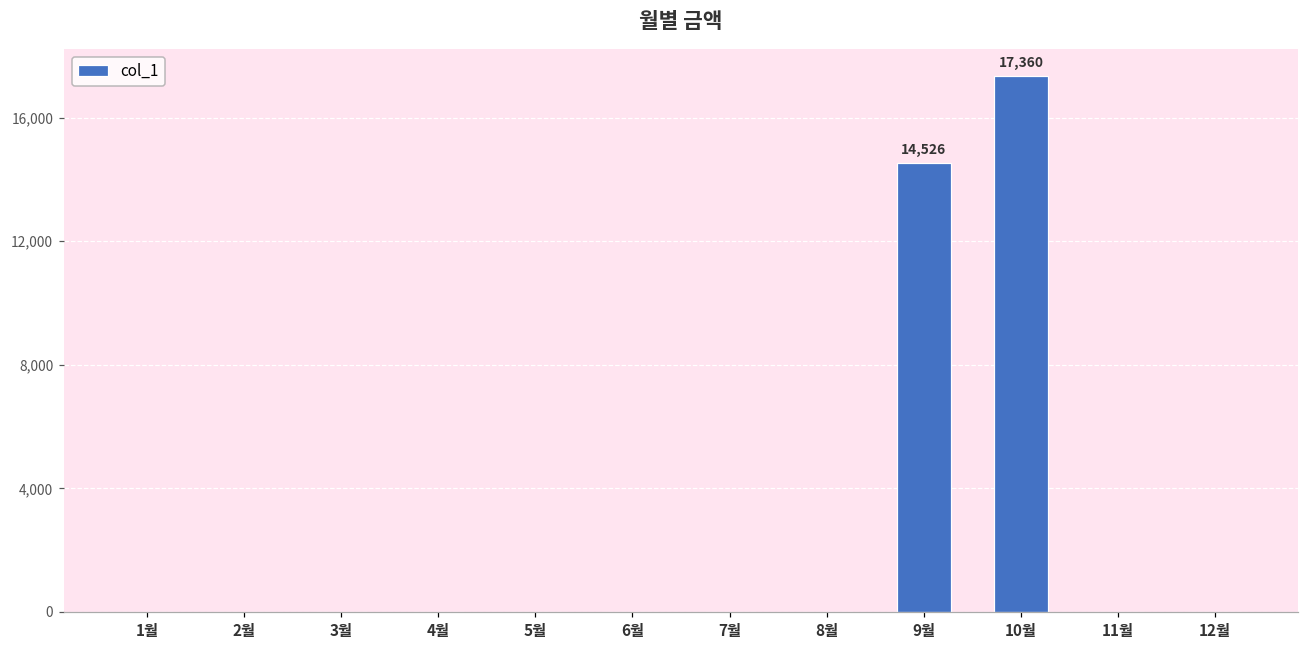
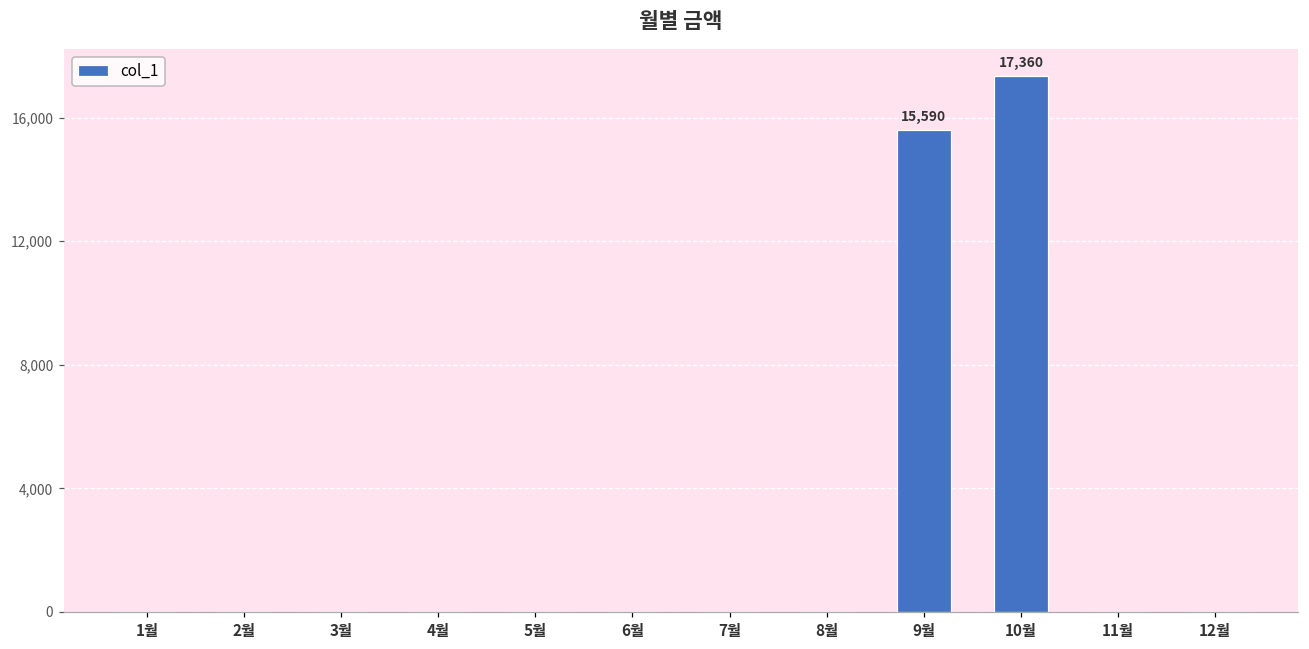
  {
-   "9월": "14,526",
+   "9월": "15,590",
    "10월": "17,360"
  }
